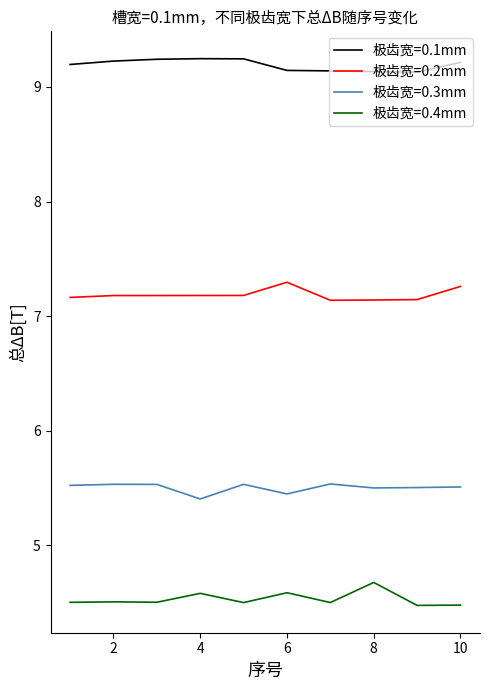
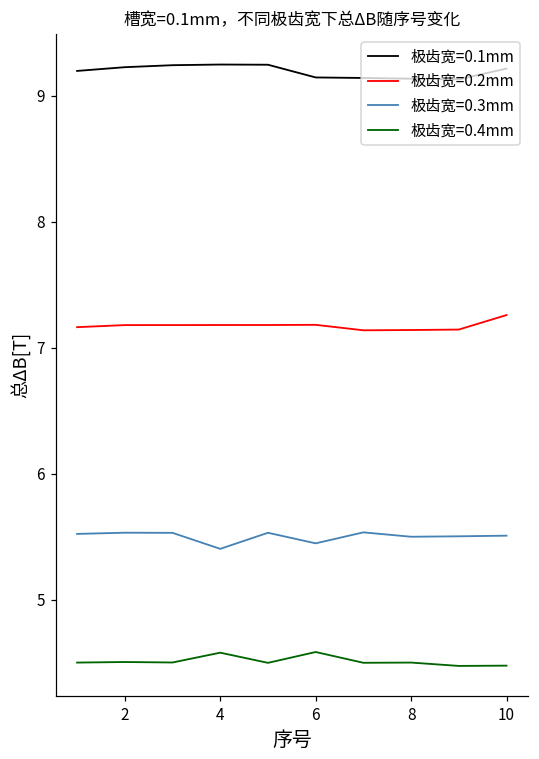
  {
    "极齿宽=0.1mm": {
      "2": 9.23,
      "4": 9.25,
      "6": 9.14
    },
    "极齿宽=0.2mm": {
      "2": 7.18,
      "4": 7.18,
-     "6": 7.30,
+     "6": 7.18,
      "8": 7.14,
      "10": 7.26
    },
    "极齿宽=0.3mm": {
      "2": 5.53,
      "4": 5.40,
      "6": 5.45,
      "8": 5.50,
      "10": 5.51
    },
    "极齿宽=0.4mm": {
      "2": 4.51,
      "4": 4.58,
      "6": 4.59,
-     "8": 4.68,
+     "8": 4.50,
      "10": 4.48
    }
  }
